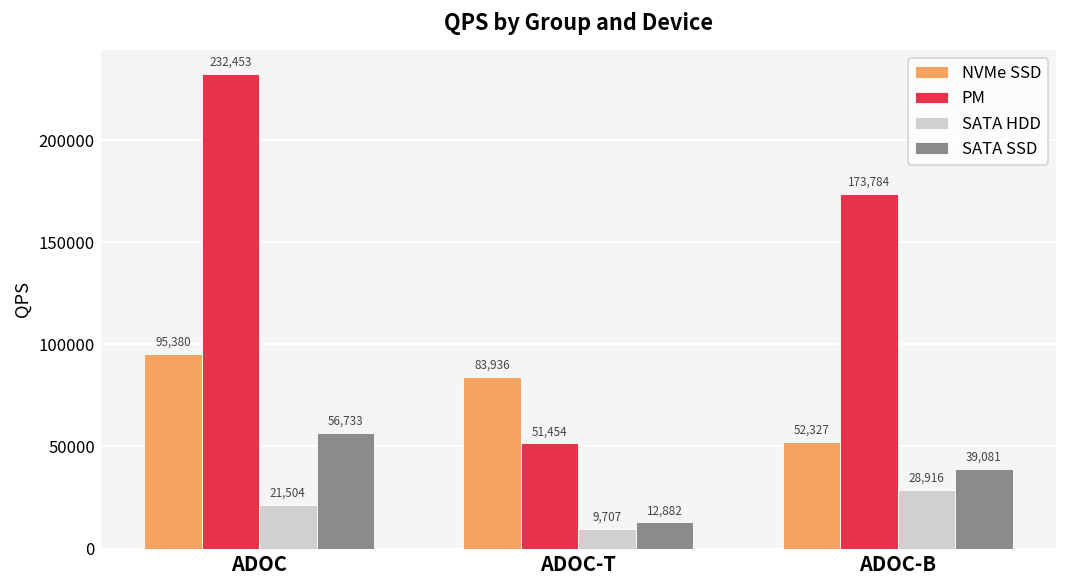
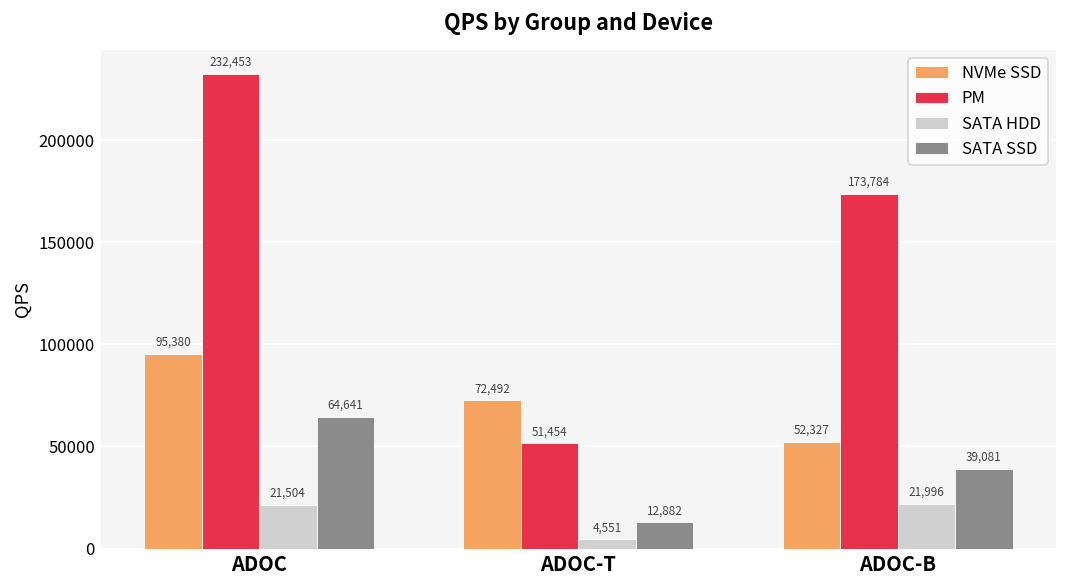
  {
    "NVMe SSD": {
      "ADOC": "95,380",
-     "ADOC-T": "83,936",
+     "ADOC-T": "72,492",
      "ADOC-B": "52,327"
    },
    "PM": {
      "ADOC": "232,453",
      "ADOC-T": "51,454",
      "ADOC-B": "173,784"
    },
    "SATA HDD": {
      "ADOC": "21,504",
-     "ADOC-T": "9,707",
-     "ADOC-B": "28,916"
+     "ADOC-T": "4,551",
+     "ADOC-B": "21,996"
    },
    "SATA SSD": {
-     "ADOC": "56,733",
+     "ADOC": "64,641",
      "ADOC-T": "12,882",
      "ADOC-B": "39,081"
    }
  }
